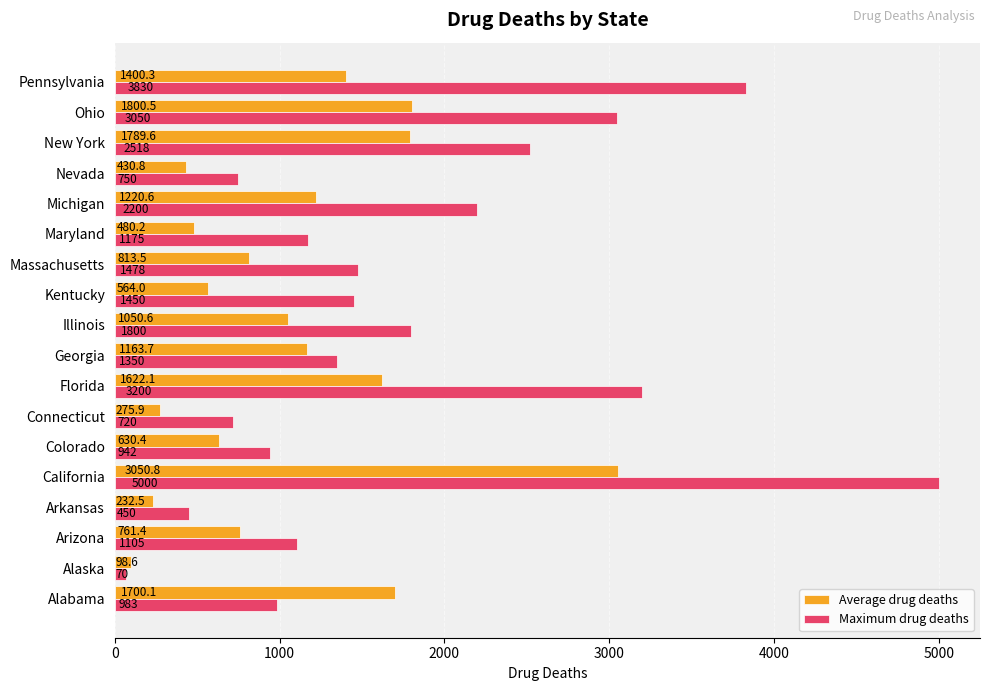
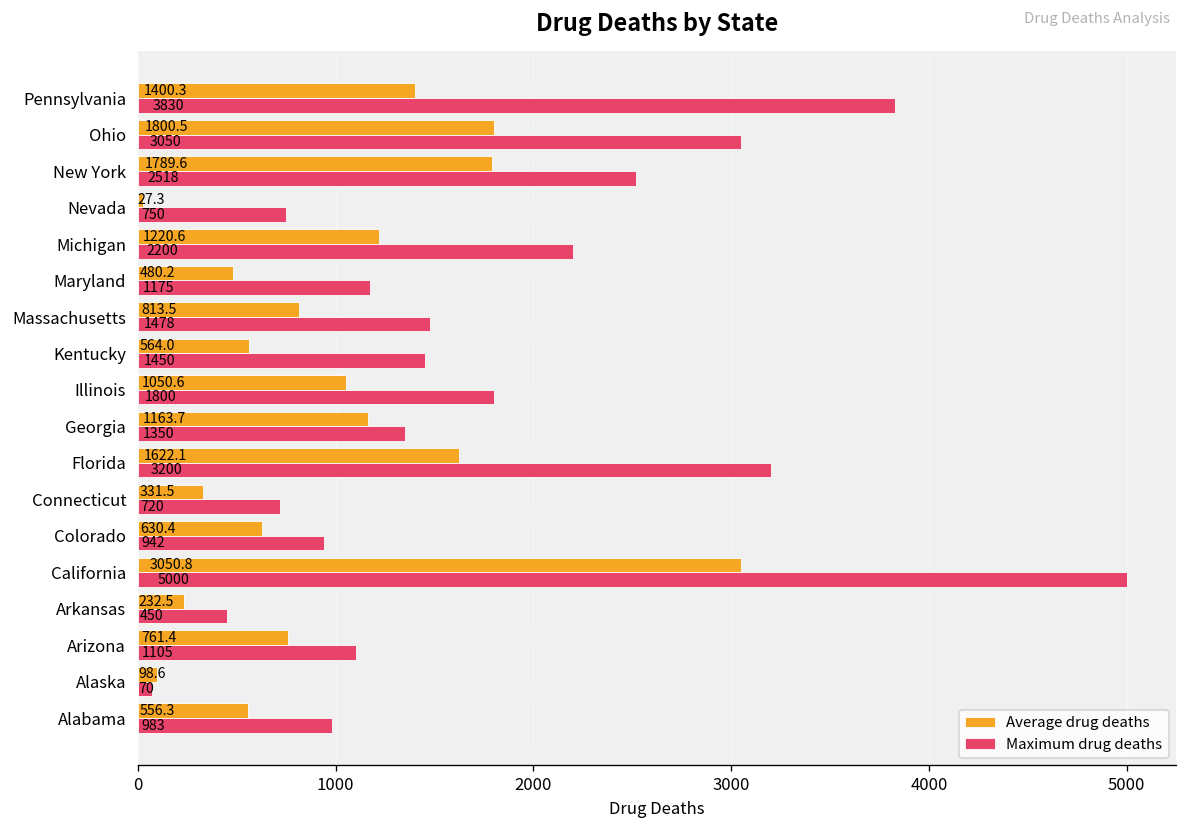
  {
    "Average drug deaths": {
      "Pennsylvania": 1400.3,
      "Ohio": 1800.5,
      "New York": 1789.6,
-     "Nevada": 430.8,
+     "Nevada": 27.3,
      "Michigan": 1220.6,
      "Maryland": 480.2,
      "Massachusetts": 813.5,
      "Kentucky": 564.0,
      "Illinois": 1050.6,
      "Georgia": 1163.7,
      "Florida": 1622.1,
-     "Connecticut": 275.9,
+     "Connecticut": 331.5,
      "Colorado": 630.4,
      "California": 3050.8,
      "Arkansas": 232.5,
      "Arizona": 761.4,
      "Alaska": 98.6,
-     "Alabama": 1700.1
+     "Alabama": 556.3
    },
    "Maximum drug deaths": {
      "Pennsylvania": 3830,
      "Ohio": 3050,
      "New York": 2518,
      "Nevada": 750,
      "Michigan": 2200,
      "Maryland": 1175,
      "Massachusetts": 1478,
      "Kentucky": 1450,
      "Illinois": 1800,
      "Georgia": 1350,
      "Florida": 3200,
      "Connecticut": 720,
      "Colorado": 942,
      "California": 5000,
      "Arkansas": 450,
      "Arizona": 1105,
      "Alaska": 70,
      "Alabama": 983
    }
  }
